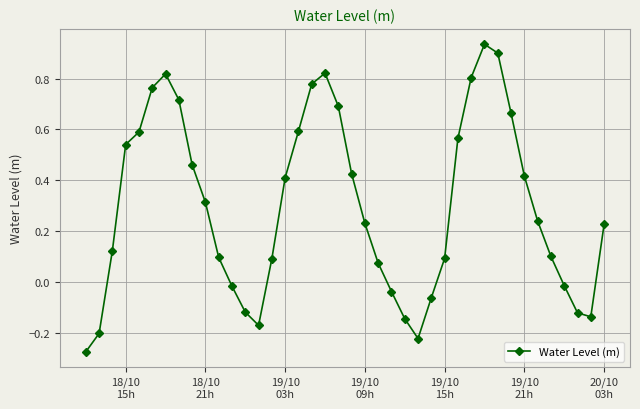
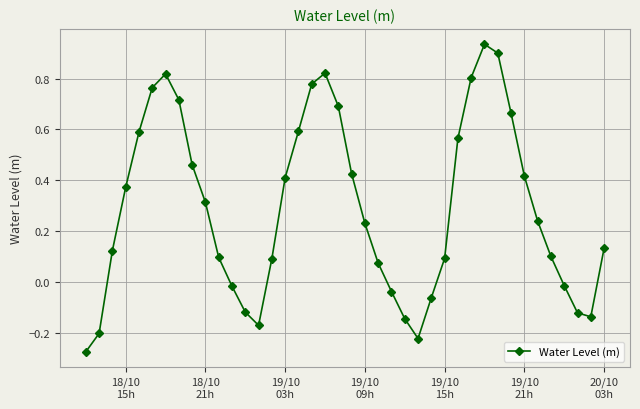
  {
-   "18/10 15h": 0.54,
+   "18/10 15h": 0.37,
    "18/10 21h": 0.31,
    "19/10 03h": 0.41,
    "19/10 09h": 0.23,
    "19/10 15h": 0.09,
    "19/10 21h": 0.42,
-   "20/10 03h": 0.23
+   "20/10 03h": 0.13
  }
